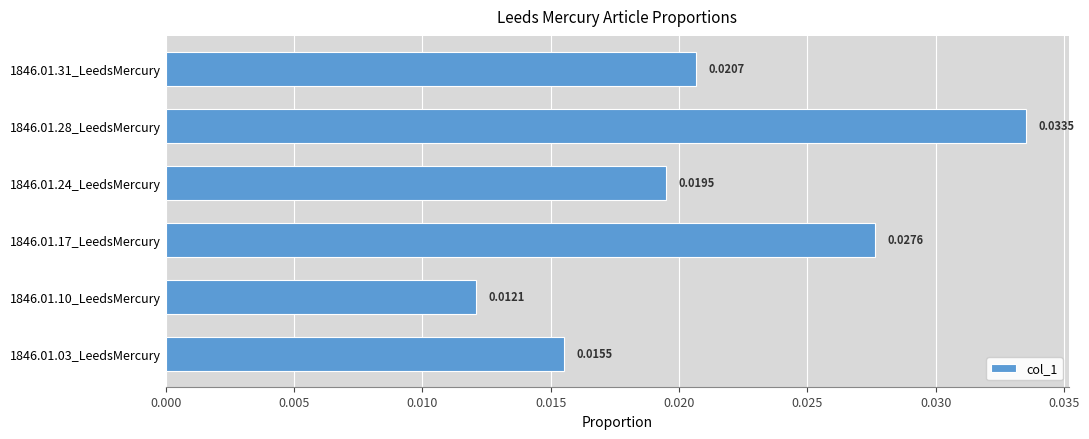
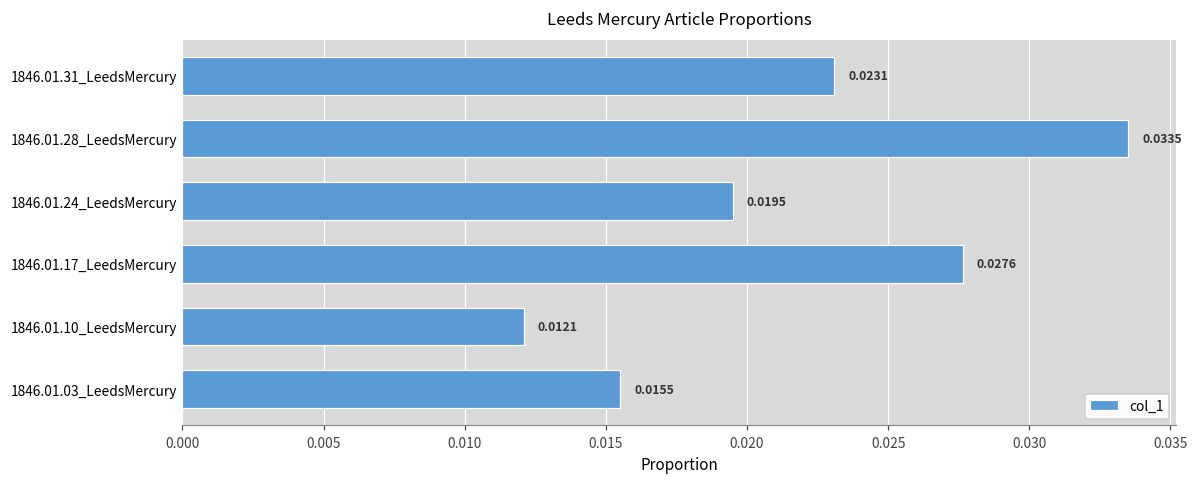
  {
-   "1846.01.31_LeedsMercury": 0.0207,
+   "1846.01.31_LeedsMercury": 0.0231,
    "1846.01.28_LeedsMercury": 0.0335,
    "1846.01.24_LeedsMercury": 0.0195,
    "1846.01.17_LeedsMercury": 0.0276,
    "1846.01.10_LeedsMercury": 0.0121,
    "1846.01.03_LeedsMercury": 0.0155
  }
